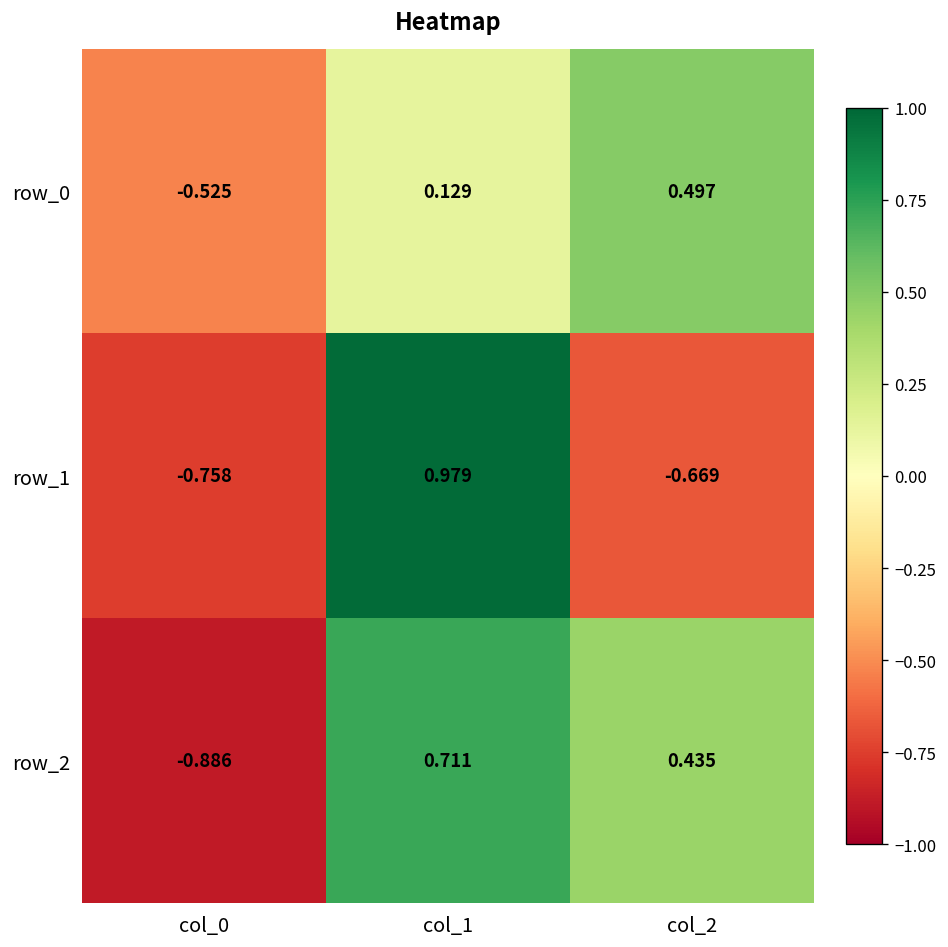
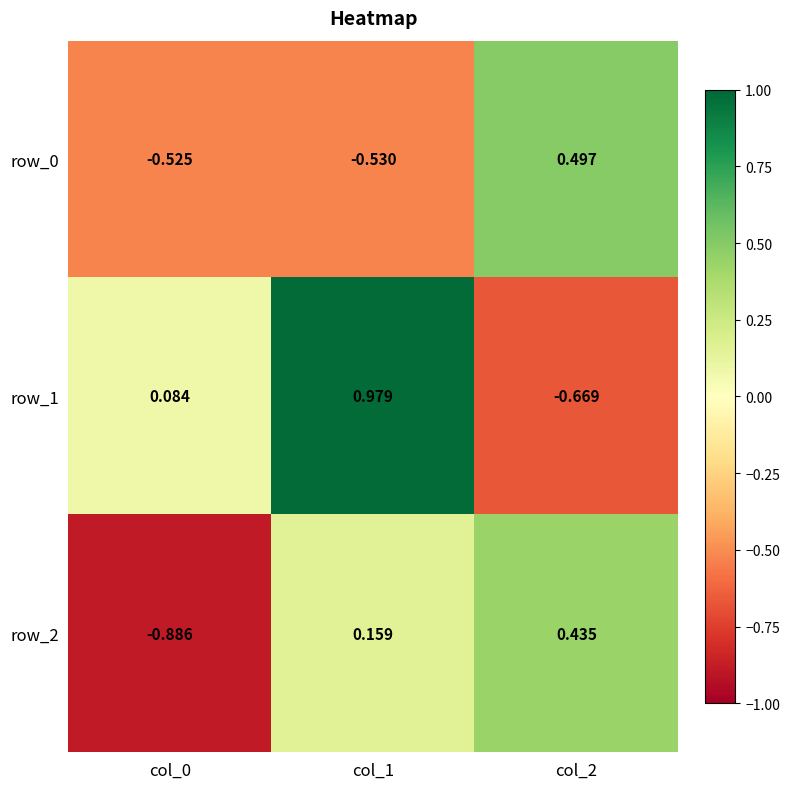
  {
    "row_0": {
      "col_0": -0.525,
-     "col_1": 0.129,
+     "col_1": -0.530,
      "col_2": 0.497
    },
    "row_1": {
-     "col_0": -0.758,
+     "col_0": 0.084,
      "col_1": 0.979,
      "col_2": -0.669
    },
    "row_2": {
      "col_0": -0.886,
-     "col_1": 0.711,
+     "col_1": 0.159,
      "col_2": 0.435
    }
  }
